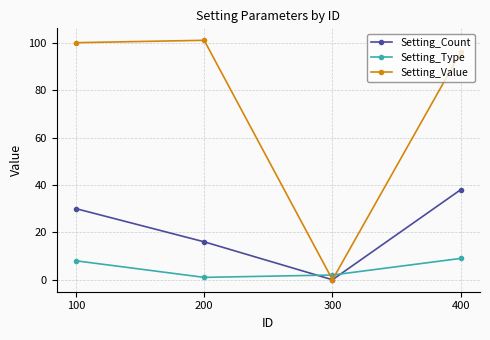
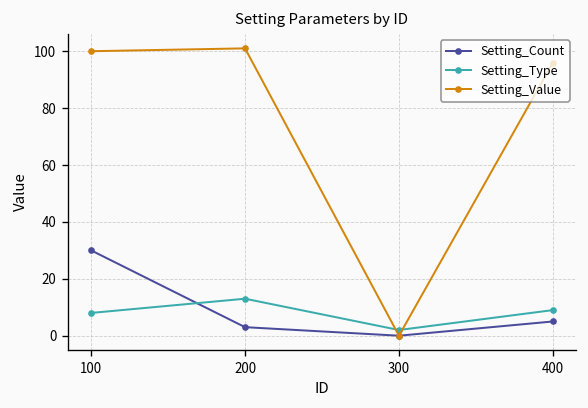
  {
    "Setting_Count": {
      "100": 30,
-     "200": 16,
-     "400": 38
+     "200": 3,
+     "400": 5
    },
    "Setting_Type": {
      "100": 8,
-     "200": 1,
+     "200": 13,
      "300": 2,
      "400": 9
    },
    "Setting_Value": {
      "100": 100,
      "200": 101
    }
  }
